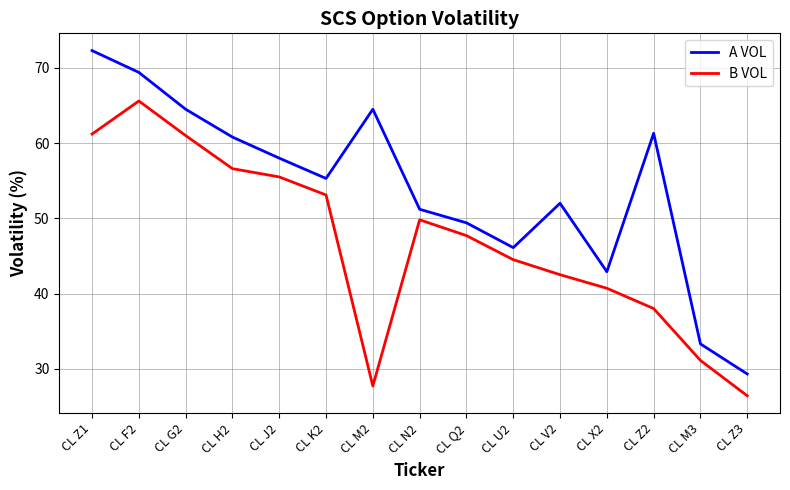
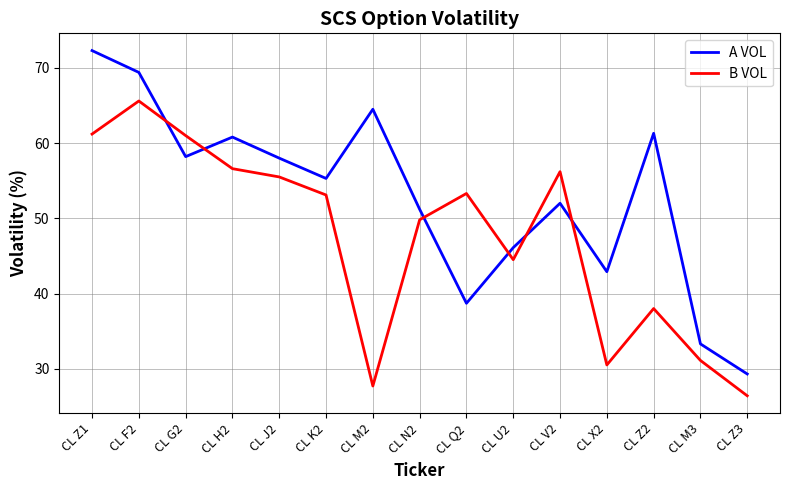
  {
    "A VOL": {
      "CL Z1": 72,
      "CL F2": 69,
-     "CL G2": 65,
+     "CL G2": 58,
      "CL H2": 61,
      "CL J2": 58,
      "CL K2": 55,
      "CL M2": 65,
      "CL N2": 51,
-     "CL Q2": 49,
+     "CL Q2": 39,
      "CL U2": 46,
      "CL V2": 52,
      "CL X2": 43,
      "CL Z2": 61,
      "CL M3": 33,
      "CL Z3": 29
    },
    "B VOL": {
      "CL Z1": 61,
      "CL F2": 66,
      "CL G2": 61,
      "CL H2": 57,
      "CL J2": 56,
      "CL K2": 53,
      "CL M2": 28,
      "CL N2": 50,
-     "CL Q2": 48,
+     "CL Q2": 53,
      "CL U2": 45,
-     "CL V2": 43,
-     "CL X2": 41,
+     "CL V2": 56,
+     "CL X2": 31,
      "CL Z2": 38,
      "CL M3": 31,
      "CL Z3": 26
    }
  }
